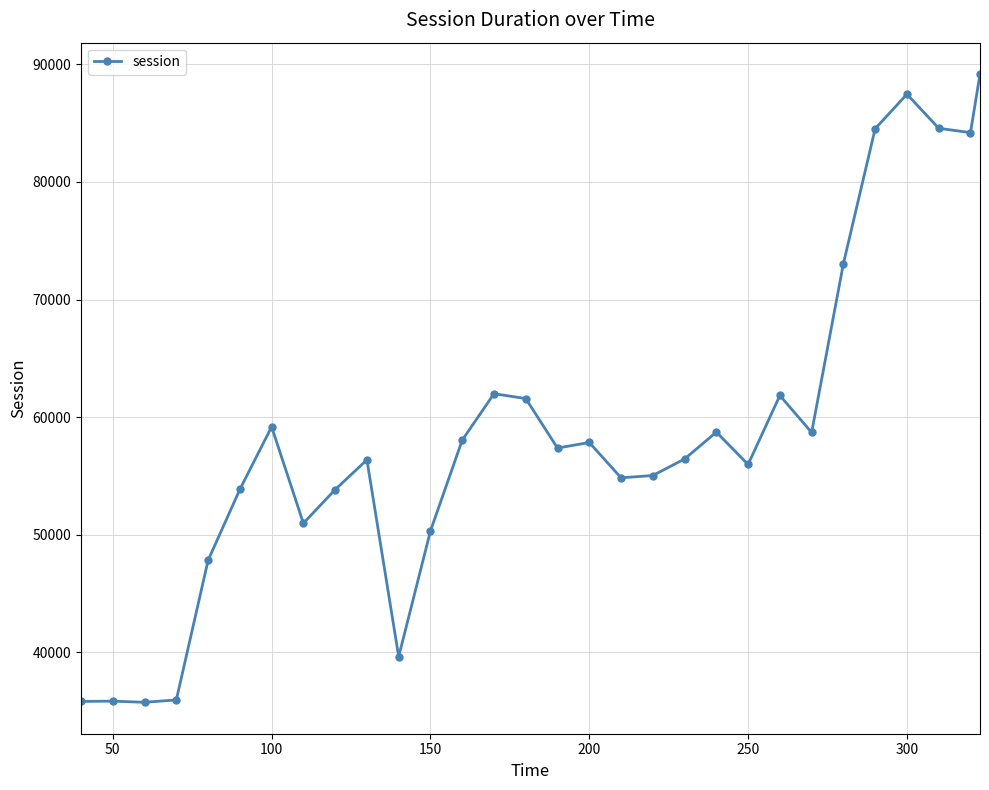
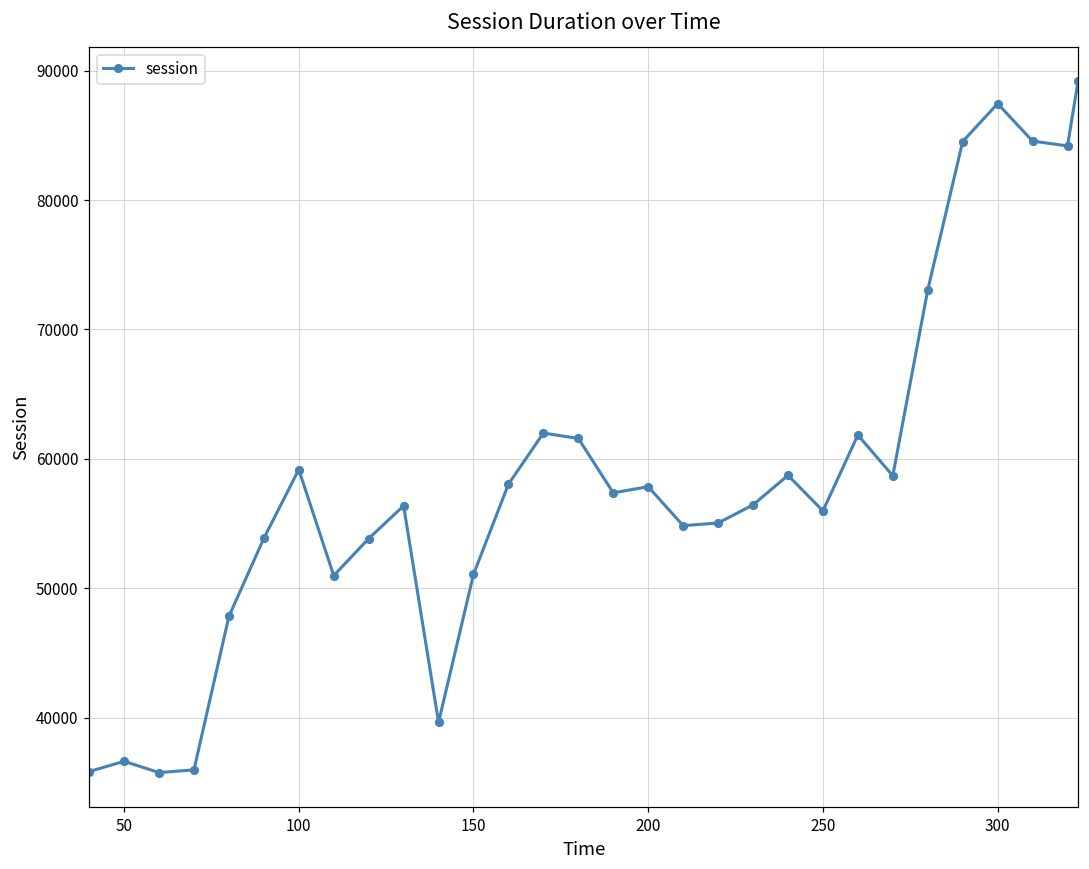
  {
-   "50": 35900,
+   "50": 36600,
    "100": 59200,
-   "150": 50300,
+   "150": 51100,
    "200": 57800,
    "250": 56000,
    "300": 87500
  }
